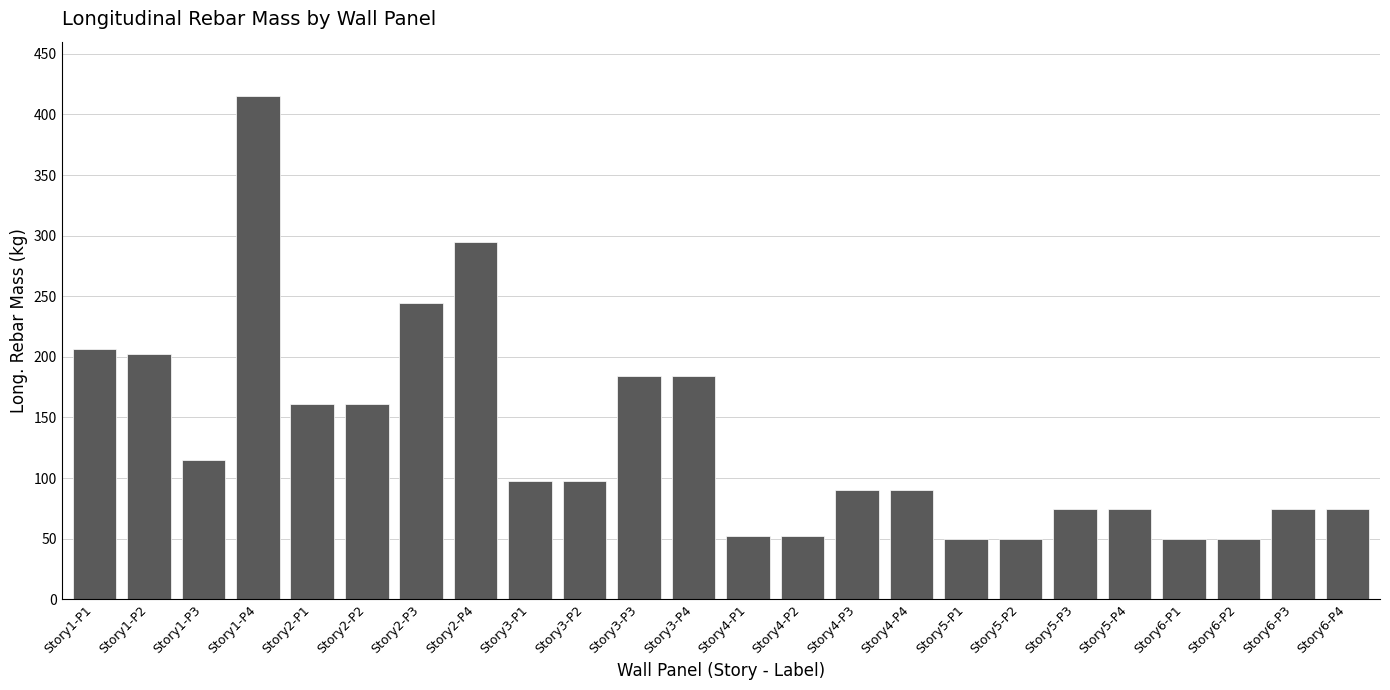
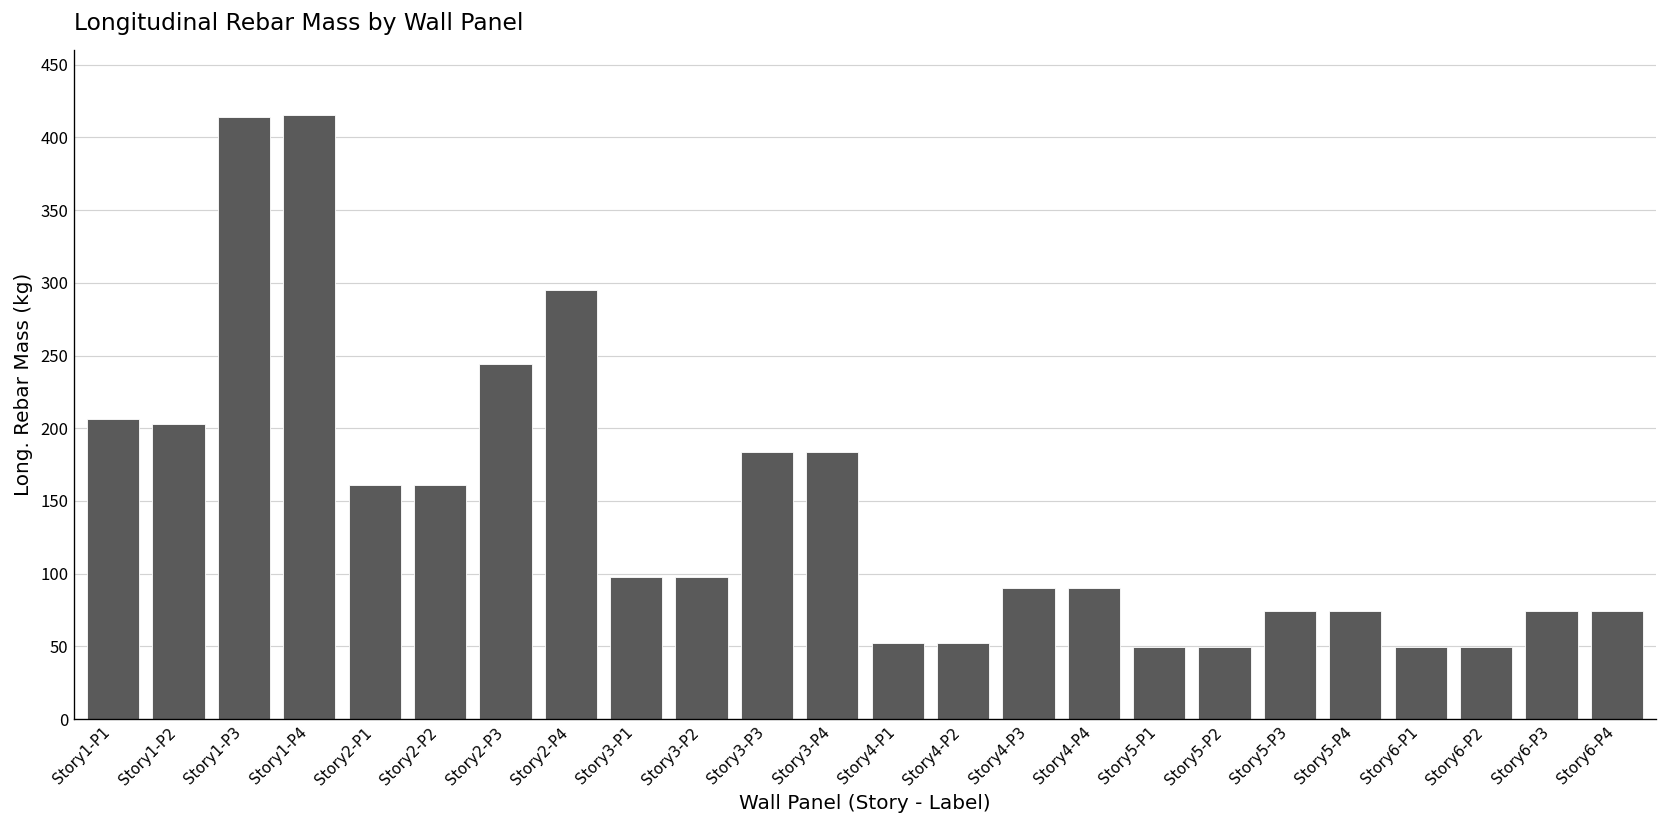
  {
    "Story1-P1": 207,
    "Story1-P2": 203,
-   "Story1-P3": 115,
+   "Story1-P3": 414,
    "Story1-P4": 415,
    "Story2-P1": 161,
    "Story2-P2": 161,
    "Story2-P3": 244,
    "Story2-P4": 295,
    "Story3-P1": 98,
    "Story3-P2": 98,
    "Story3-P3": 184,
    "Story3-P4": 184,
    "Story4-P1": 52,
    "Story4-P2": 52,
    "Story4-P3": 90,
    "Story4-P4": 90,
    "Story5-P1": 49,
    "Story5-P2": 49,
    "Story5-P3": 74,
    "Story5-P4": 74,
    "Story6-P1": 49,
    "Story6-P2": 49,
    "Story6-P3": 74,
    "Story6-P4": 74
  }
